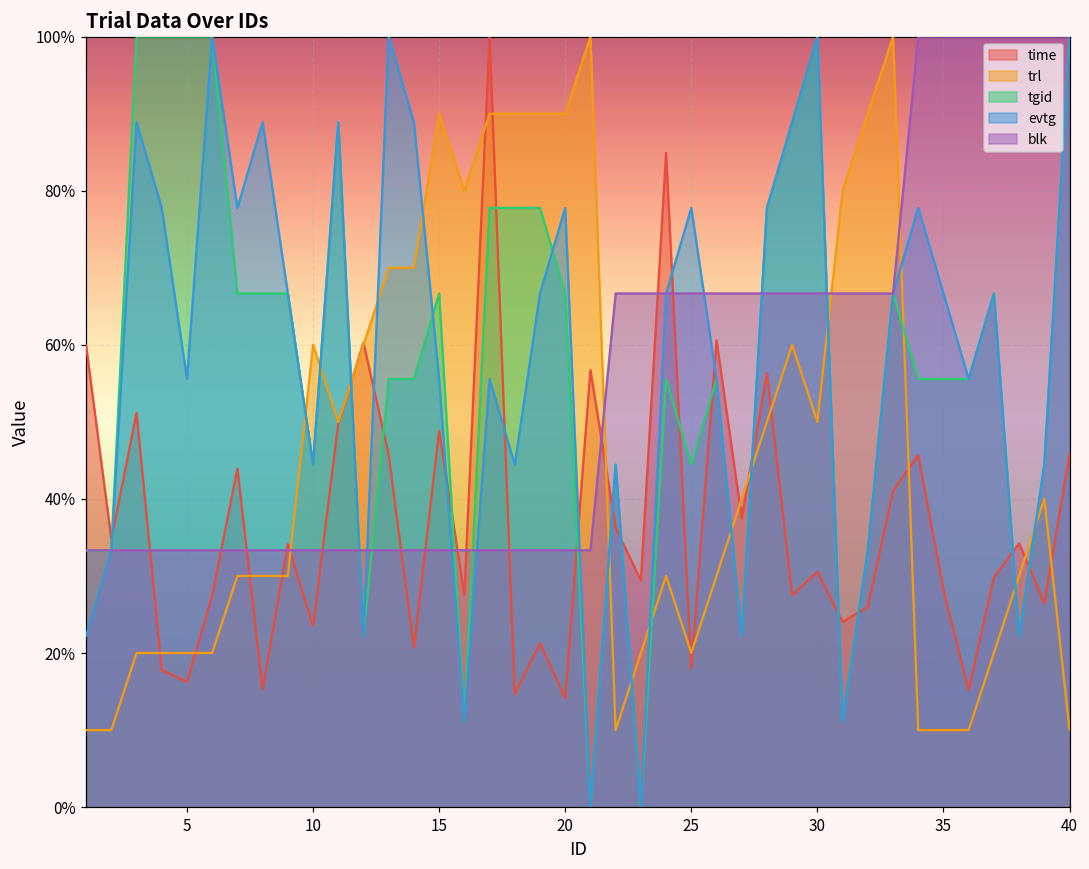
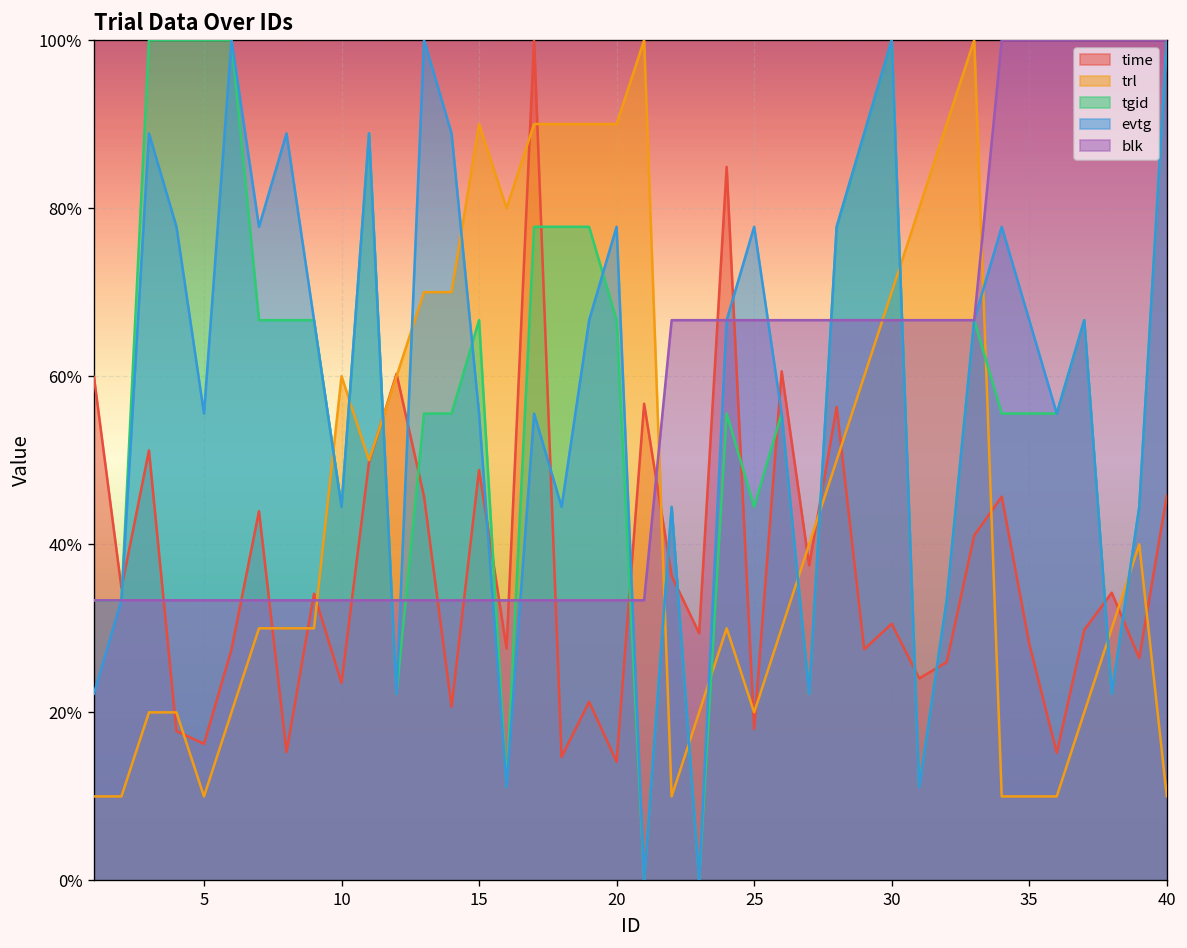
  {
    "time": {
      "5": "16%",
      "10": "24%",
      "15": "49%",
      "20": "14%",
      "25": "18%",
      "30": "31%",
      "35": "28%",
      "40": "46%"
    },
    "trl": {
-     "5": "20%",
+     "5": "10%",
      "10": "60%",
      "15": "90%",
      "20": "90%",
      "25": "20%",
-     "30": "50%",
+     "30": "70%",
      "35": "10%",
      "40": "10%"
    },
    "tgid": {
      "5": "100%",
      "15": "67%",
      "20": "67%",
      "25": "44%",
      "35": "56%"
    },
    "evtg": {
      "5": "56%",
      "15": "56%",
      "20": "78%",
      "25": "78%",
      "35": "67%"
    },
    "blk": {
      "5": "33%",
      "10": "33%",
      "15": "33%",
      "20": "33%",
      "25": "67%",
      "30": "67%",
      "35": "100%"
    }
  }
